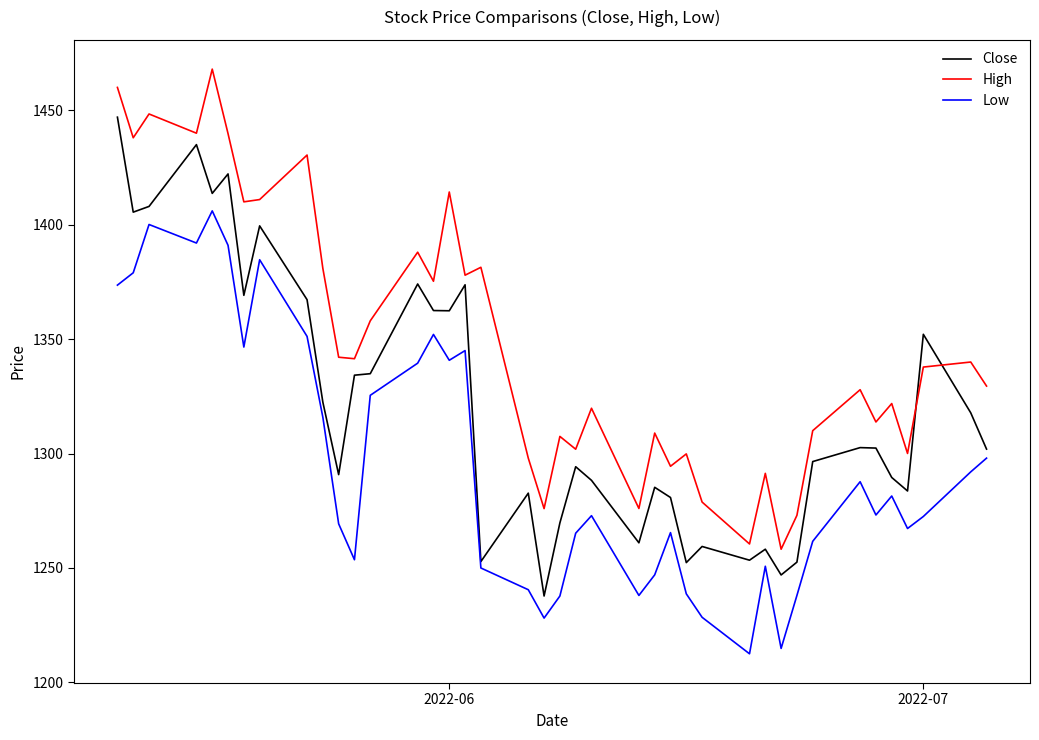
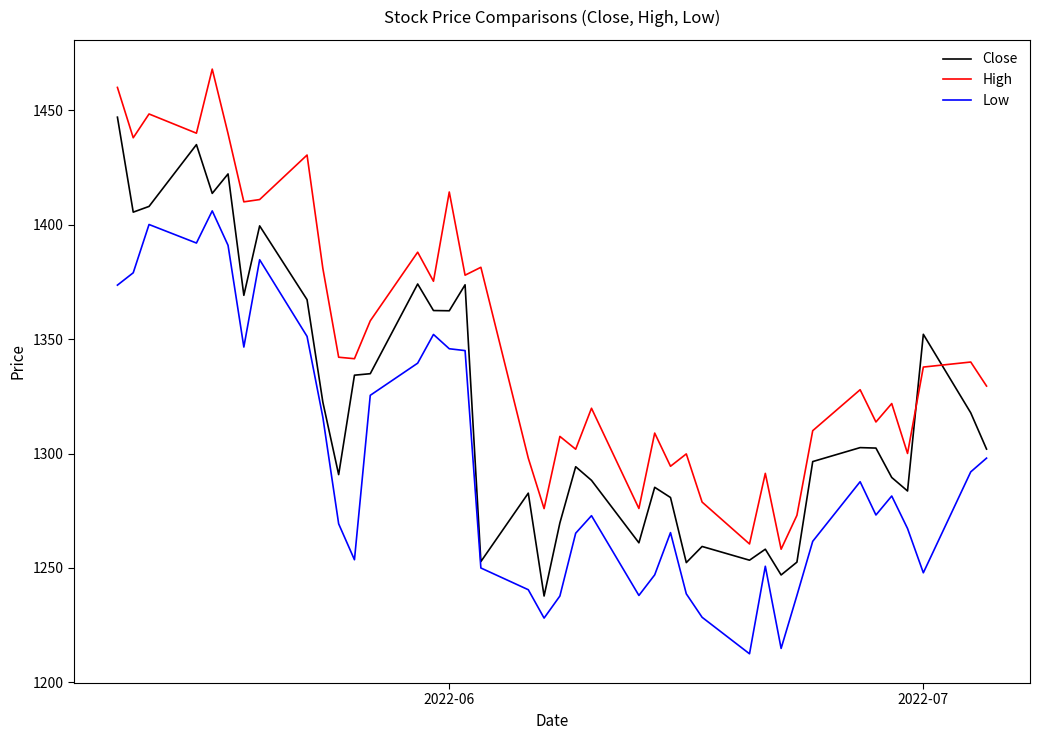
  {
    "Close": {
      "2022-06": 1362,
      "2022-07": 1352
    },
    "High": {
      "2022-06": 1414,
      "2022-07": 1338
    },
    "Low": {
-     "2022-06": 1341,
-     "2022-07": 1273
+     "2022-06": 1346,
+     "2022-07": 1248
    }
  }
